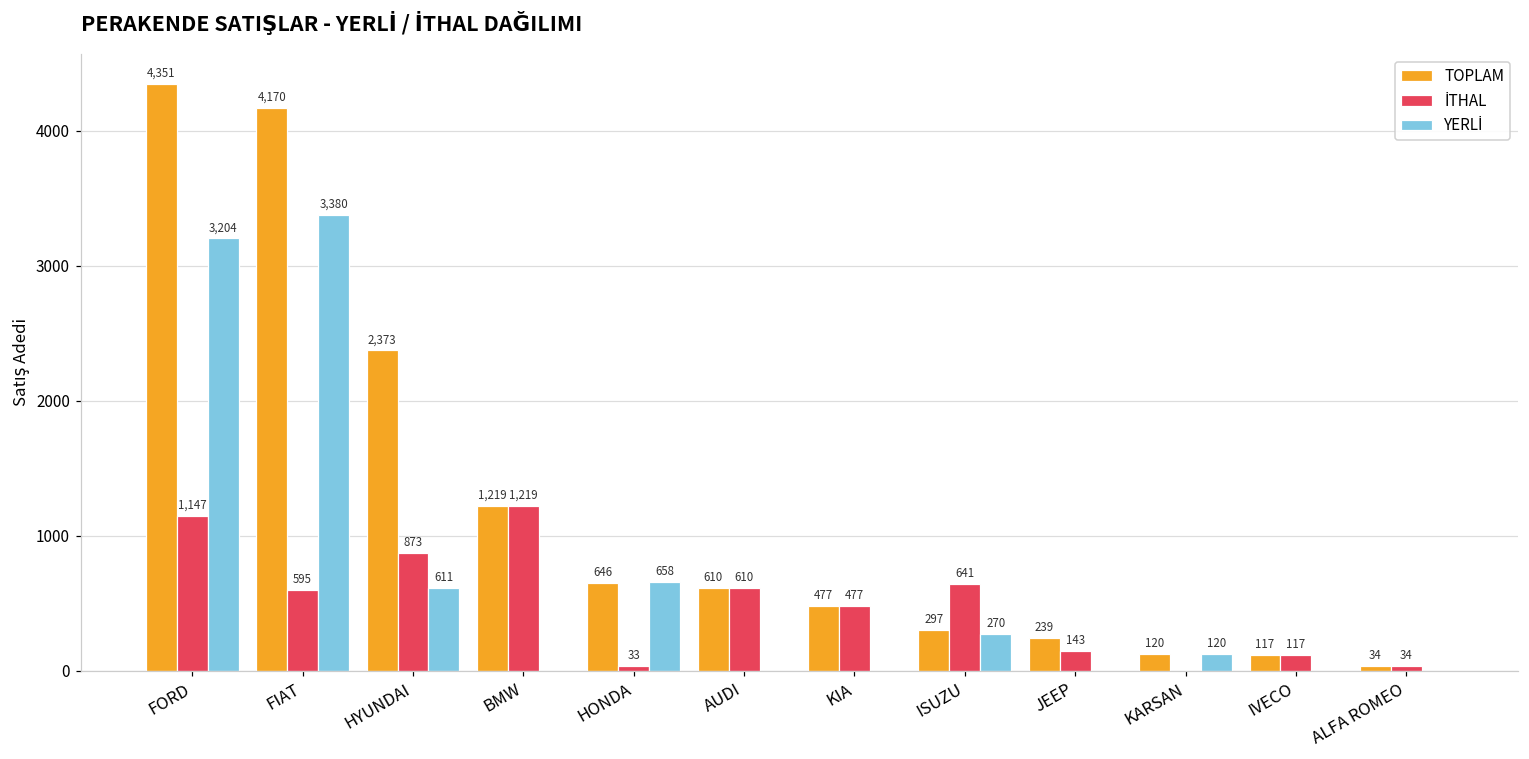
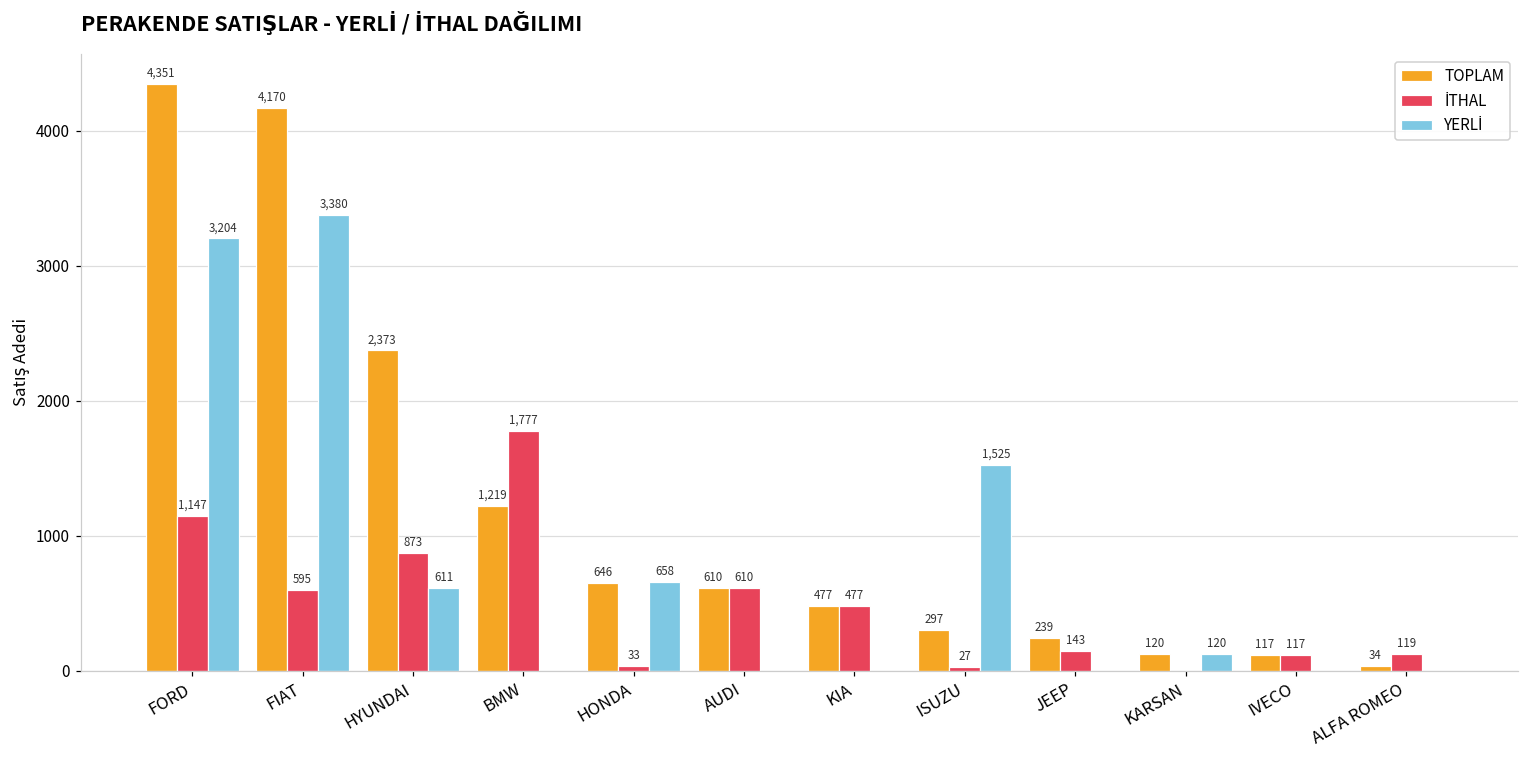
  {
    "TOPLAM": {
      "FORD": "4,351",
      "FIAT": "4,170",
      "HYUNDAI": "2,373",
      "BMW": "1,219",
      "HONDA": "646",
      "AUDI": "610",
      "KIA": "477",
      "ISUZU": "297",
      "JEEP": "239",
      "KARSAN": "120",
      "IVECO": "117",
      "ALFA ROMEO": "34"
    },
    "İTHAL": {
      "FORD": "1,147",
      "FIAT": "595",
      "HYUNDAI": "873",
-     "BMW": "1,219",
+     "BMW": "1,777",
      "HONDA": "33",
      "AUDI": "610",
      "KIA": "477",
-     "ISUZU": "641",
+     "ISUZU": "27",
      "JEEP": "143",
      "IVECO": "117",
-     "ALFA ROMEO": "34"
+     "ALFA ROMEO": "119"
    },
    "YERLİ": {
      "FORD": "3,204",
      "FIAT": "3,380",
      "HYUNDAI": "611",
      "HONDA": "658",
-     "ISUZU": "270",
+     "ISUZU": "1,525",
      "KARSAN": "120"
    }
  }
